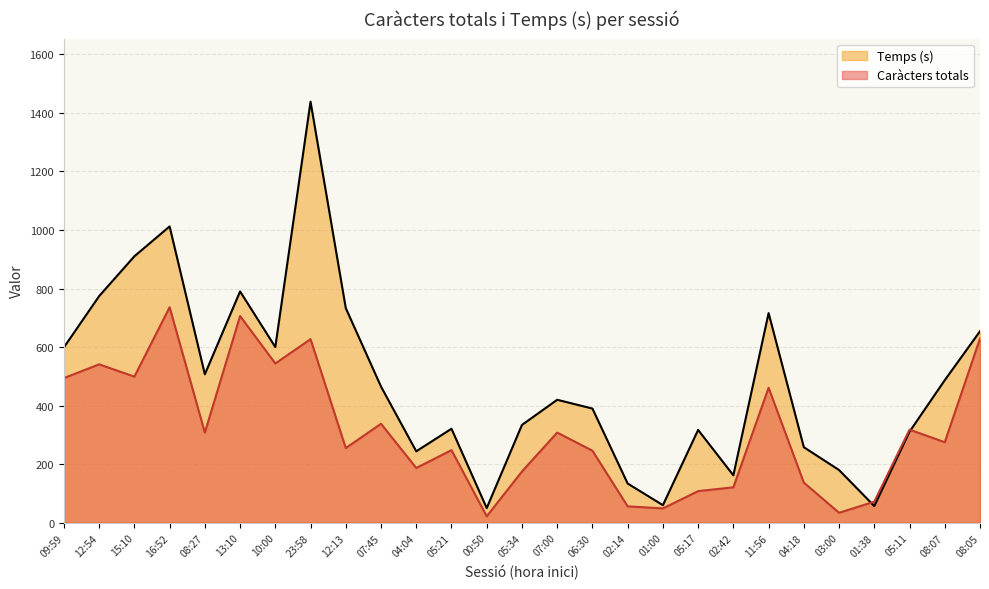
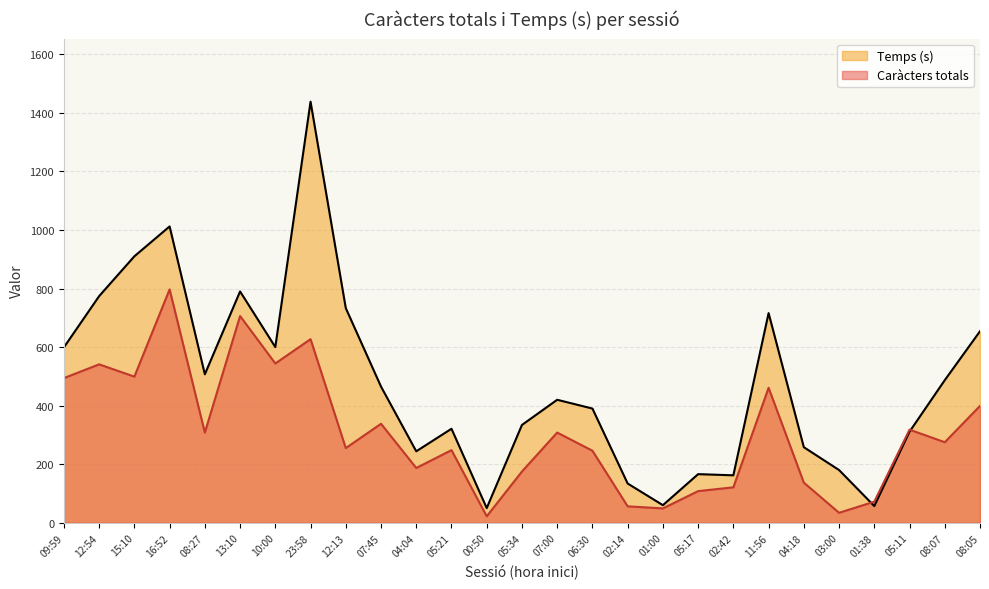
  {
    "Temps (s)": {
      "09:59": 600,
      "12:54": 770,
      "15:10": 910,
      "16:52": 1010,
      "08:27": 510,
      "13:10": 790,
      "10:00": 600,
      "23:58": 1440,
      "12:13": 730,
      "07:45": 470,
      "04:04": 240,
      "05:21": 320,
      "00:50": 50,
      "05:34": 330,
      "07:00": 420,
      "06:30": 390,
      "02:14": 130,
      "01:00": 60,
-     "05:17": 320,
+     "05:17": 170,
      "02:42": 160,
      "11:56": 720,
      "04:18": 260,
      "03:00": 180,
      "01:38": 60,
      "08:07": 490,
      "08:05": 650
    },
    "Caràcters totals": {
      "09:59": 490,
      "12:54": 540,
      "15:10": 500,
-     "16:52": 740,
+     "16:52": 800,
      "08:27": 310,
      "13:10": 710,
      "10:00": 540,
      "23:58": 630,
      "12:13": 260,
      "07:45": 340,
      "04:04": 190,
      "05:21": 250,
      "00:50": 20,
      "05:34": 180,
      "07:00": 310,
      "06:30": 250,
      "02:14": 60,
      "01:00": 50,
      "05:17": 110,
      "02:42": 120,
      "11:56": 460,
      "04:18": 140,
      "03:00": 30,
      "01:38": 70,
      "08:07": 280,
-     "08:05": 630
+     "08:05": 400
    }
  }
